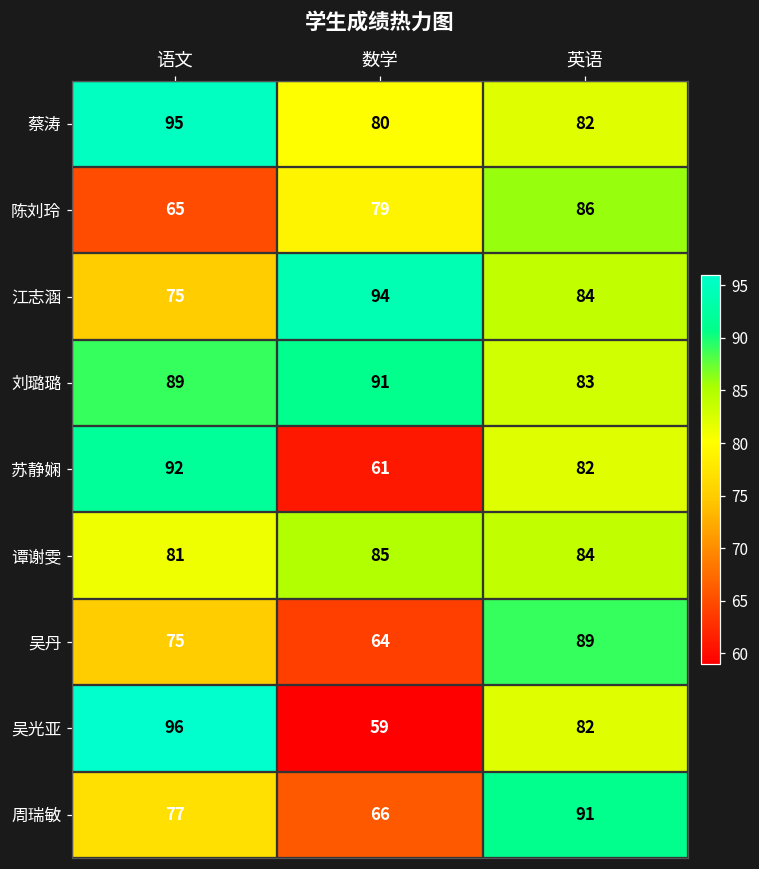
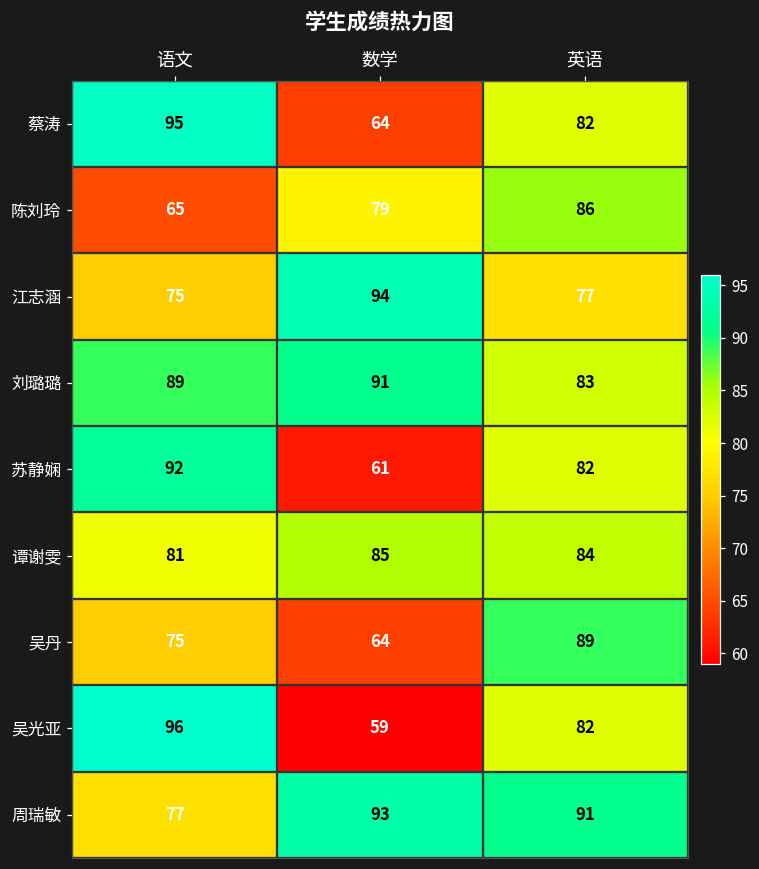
  {
    "蔡涛": {
      "语文": 95,
-     "数学": 80,
+     "数学": 64,
      "英语": 82
    },
    "陈刘玲": {
      "语文": 65,
      "数学": 79,
      "英语": 86
    },
    "江志涵": {
      "语文": 75,
      "数学": 94,
-     "英语": 84
+     "英语": 77
    },
    "刘璐璐": {
      "语文": 89,
      "数学": 91,
      "英语": 83
    },
    "苏静娴": {
      "语文": 92,
      "数学": 61,
      "英语": 82
    },
    "谭谢雯": {
      "语文": 81,
      "数学": 85,
      "英语": 84
    },
    "吴丹": {
      "语文": 75,
      "数学": 64,
      "英语": 89
    },
    "吴光亚": {
      "语文": 96,
      "数学": 59,
      "英语": 82
    },
    "周瑞敏": {
      "语文": 77,
-     "数学": 66,
+     "数学": 93,
      "英语": 91
    }
  }
